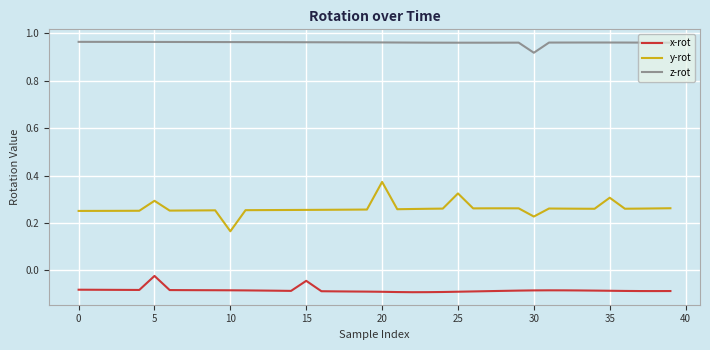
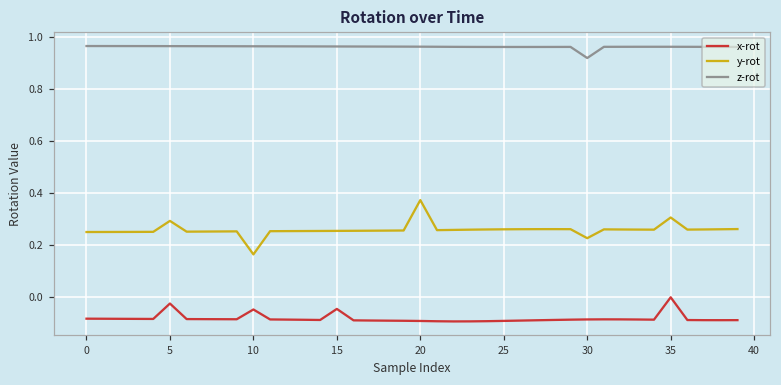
  {
    "x-rot": {
      "0": -0.08,
      "5": -0.02,
-     "10": -0.08,
+     "10": -0.05,
      "15": -0.04,
      "20": -0.09,
      "25": -0.09,
      "30": -0.09,
-     "35": -0.09
+     "35": 0.00
    },
    "y-rot": {
      "0": 0.25,
      "5": 0.29,
      "10": 0.16,
      "15": 0.25,
      "20": 0.37,
-     "25": 0.32,
+     "25": 0.26,
      "30": 0.23,
      "35": 0.31
    },
    "z-rot": {
      "0": 0.96,
      "5": 0.96,
      "10": 0.96,
      "15": 0.96,
      "20": 0.96,
      "25": 0.96,
      "30": 0.92,
      "35": 0.96
    }
  }
